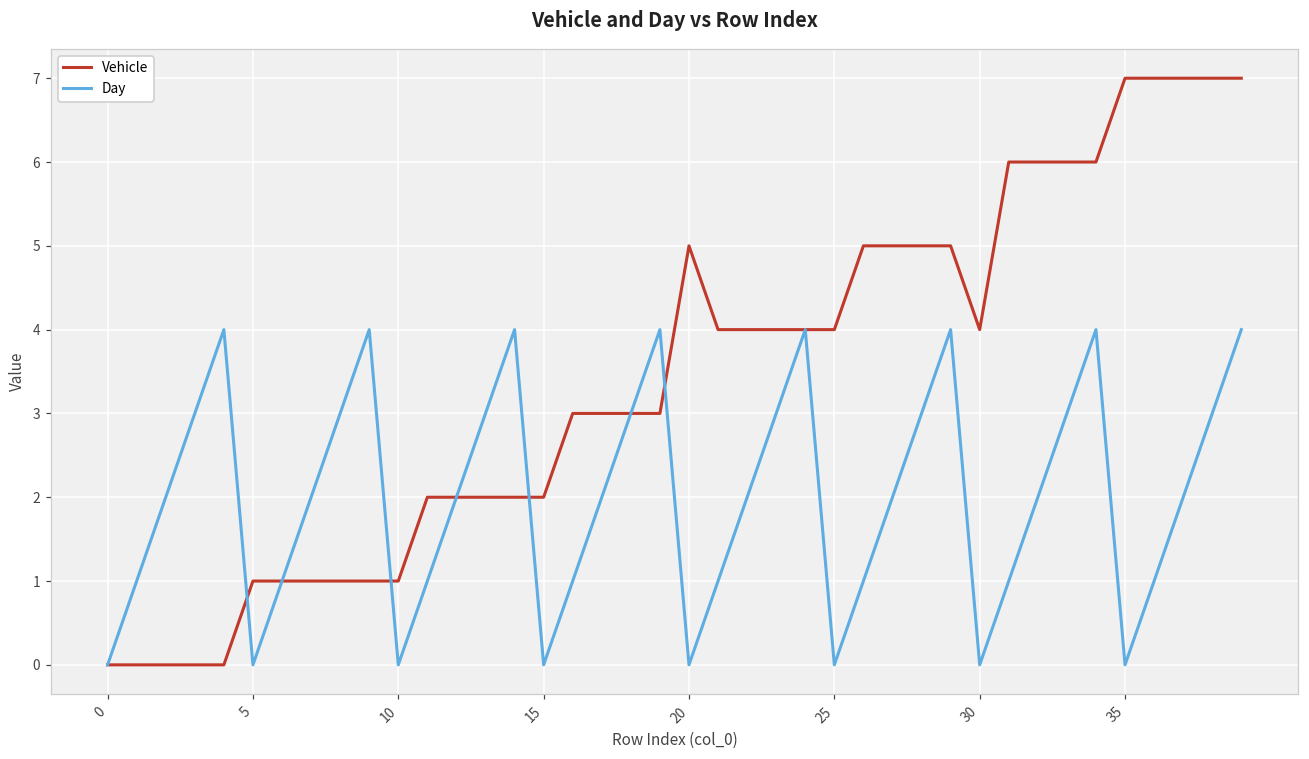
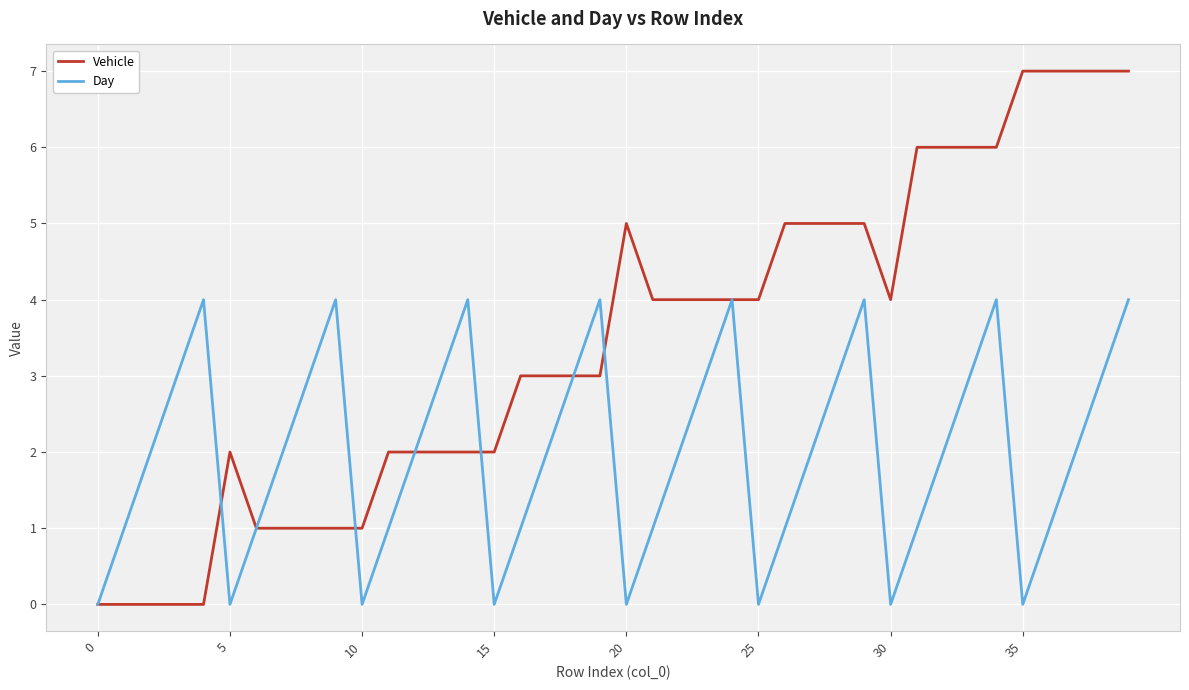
  {
    "Vehicle": {
-     "5": 1,
+     "5": 2,
      "10": 1,
      "15": 2,
      "20": 5,
      "25": 4,
      "30": 4,
      "35": 7
    },
    "Day": {
      "5": 0,
      "10": 0,
      "15": 0,
      "20": 0,
      "25": 0,
      "30": 0,
      "35": 0
    }
  }
